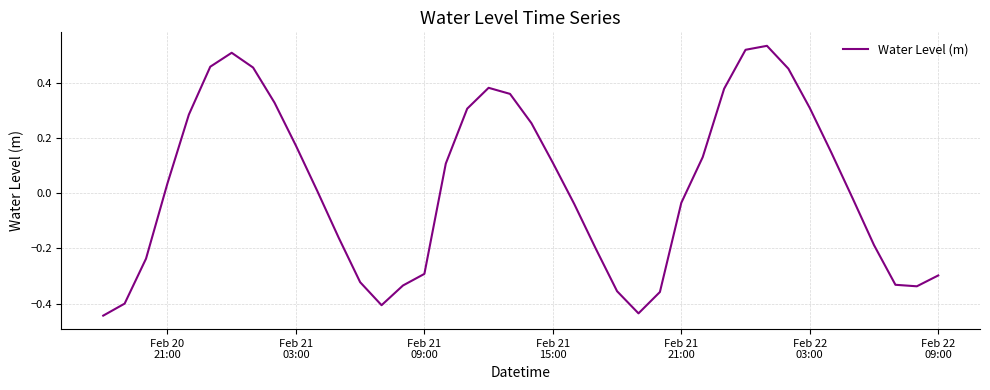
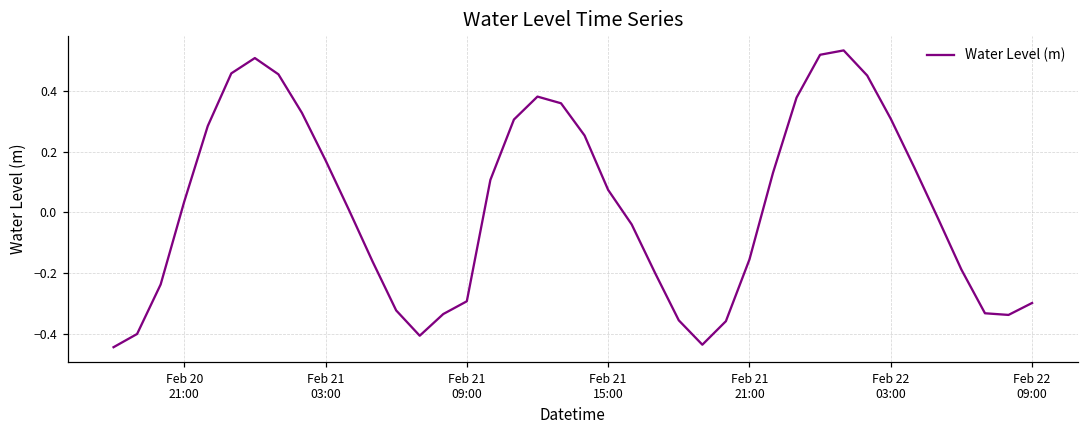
  {
    "Feb 20 21:00": 0.04,
    "Feb 21 03:00": 0.17,
    "Feb 21 09:00": -0.29,
-   "Feb 21 15:00": 0.11,
-   "Feb 21 21:00": -0.04,
+   "Feb 21 15:00": 0.07,
+   "Feb 21 21:00": -0.15,
    "Feb 22 03:00": 0.31,
    "Feb 22 09:00": -0.30
  }
